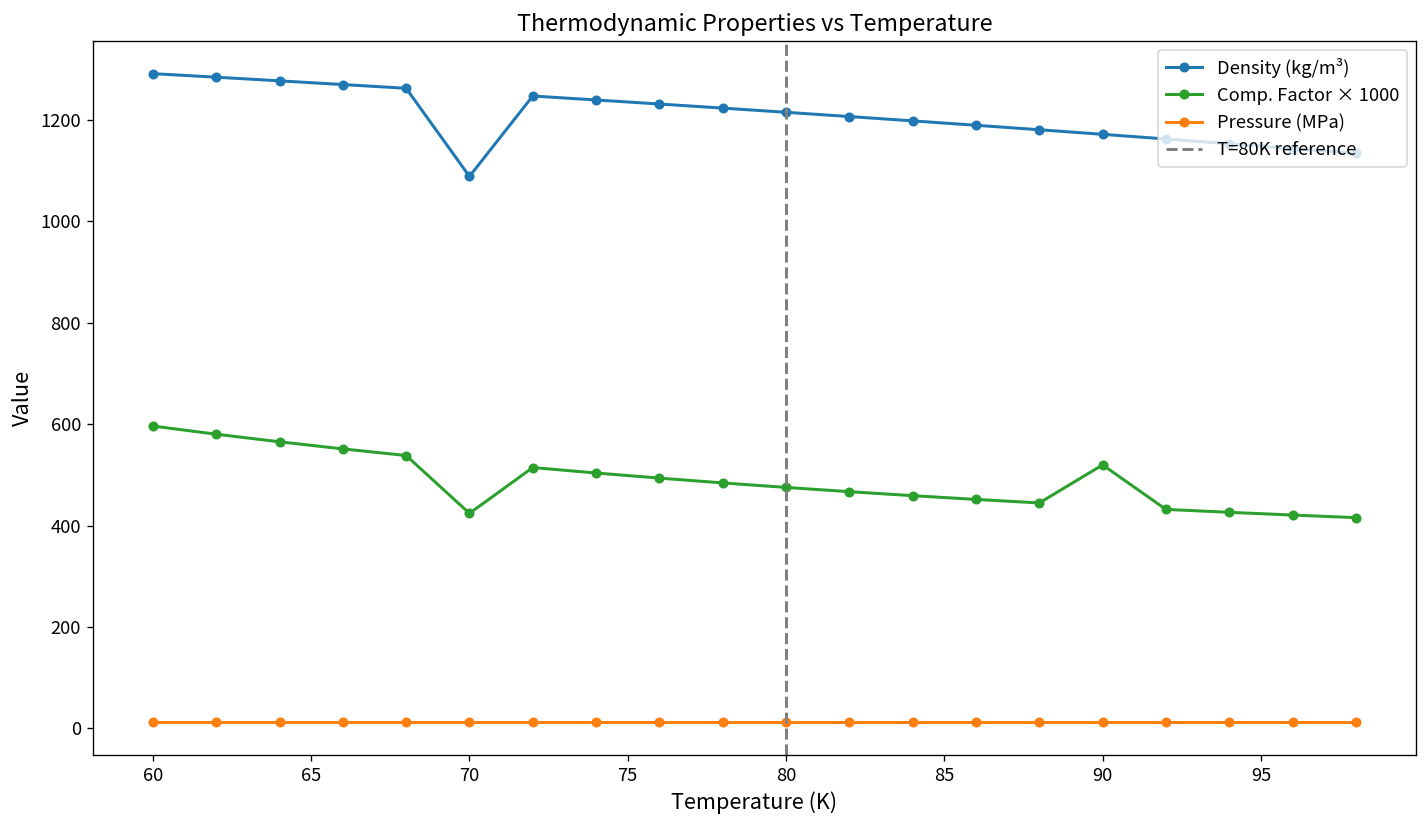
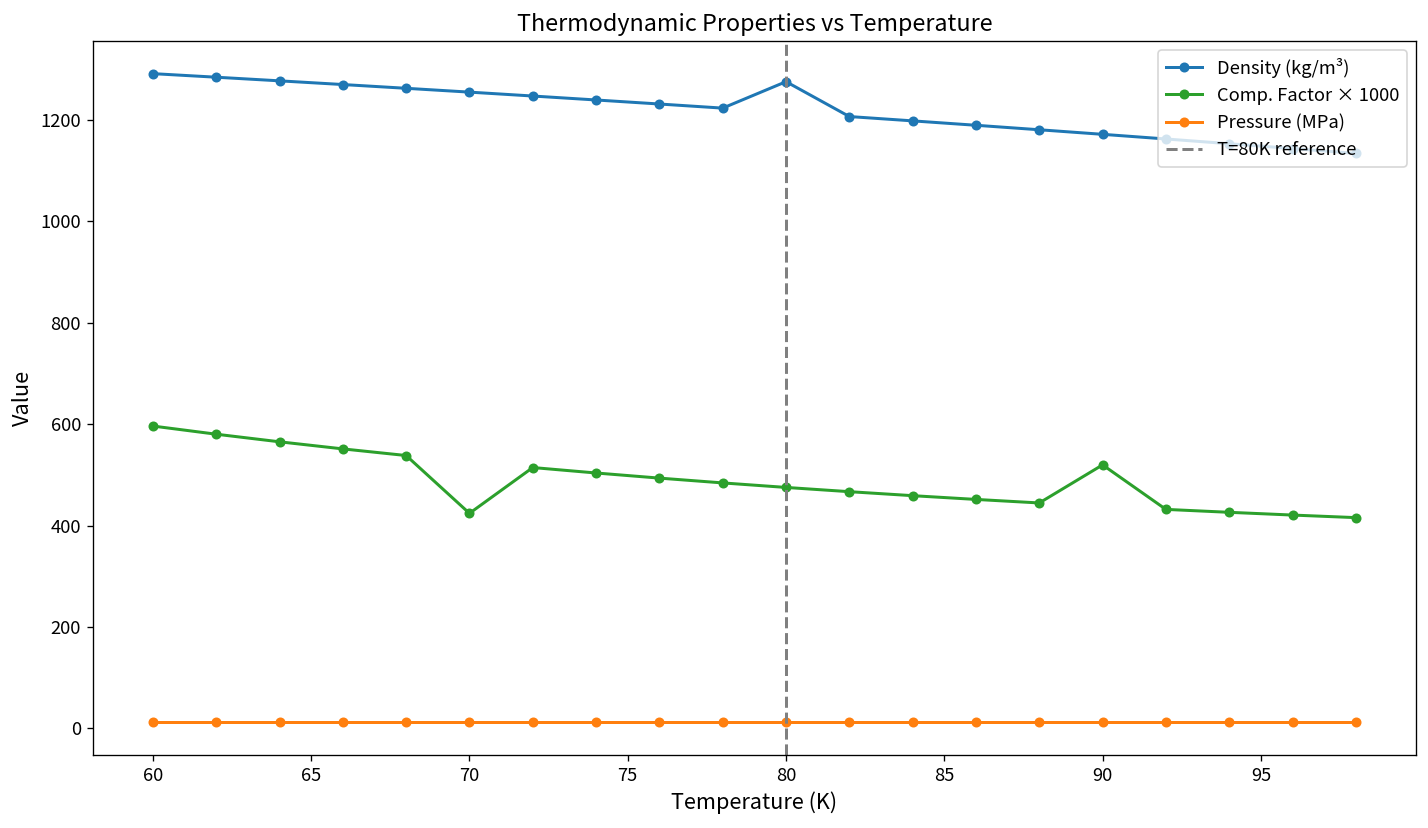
  {
    "Density (kg/m³)": {
      "60": 1290,
-     "70": 1090,
-     "80": 1210,
+     "70": 1250,
+     "80": 1280,
      "90": 1170
    },
    "Comp. Factor × 1000": {
      "60": 600,
      "70": 420,
      "80": 480,
      "90": 520
    },
    "Pressure (MPa)": {
      "60": 10,
      "70": 10,
      "80": 10,
      "90": 10
    }
  }
